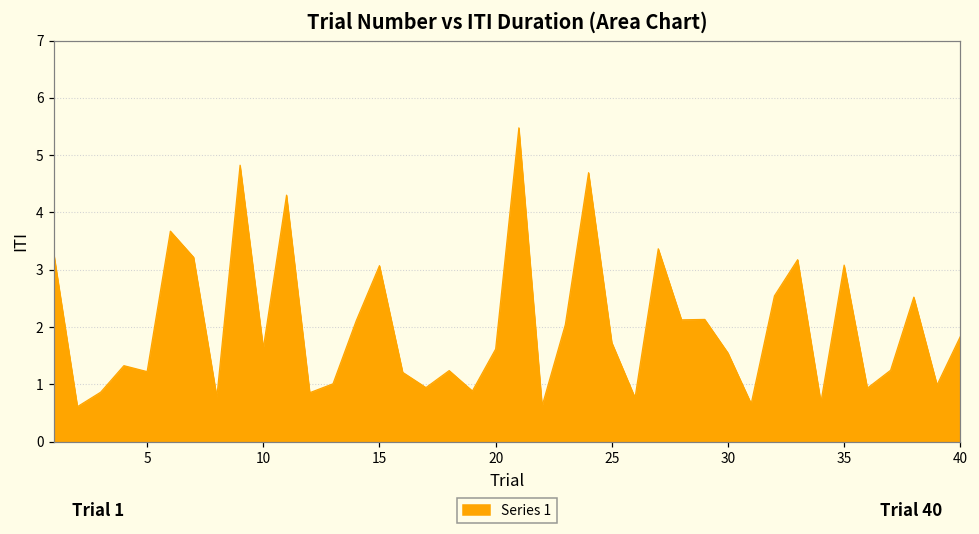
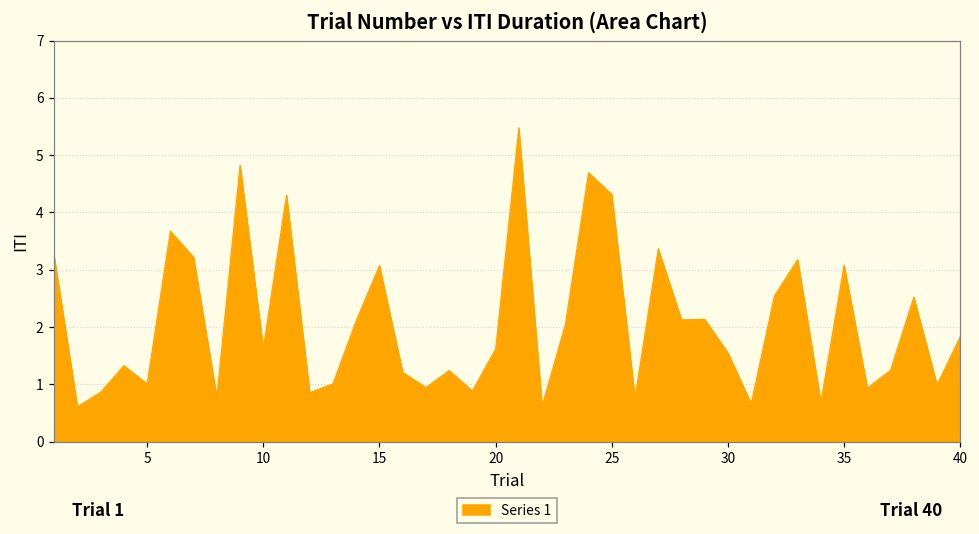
  {
-   "5": 1.2,
+   "5": 1.0,
    "10": 1.6,
    "15": 3.1,
    "20": 1.6,
-   "25": 1.7,
+   "25": 4.3,
    "30": 1.5,
    "35": 3.1,
    "40": 1.8
  }
